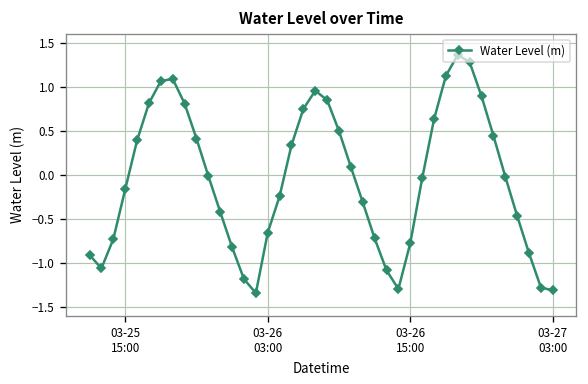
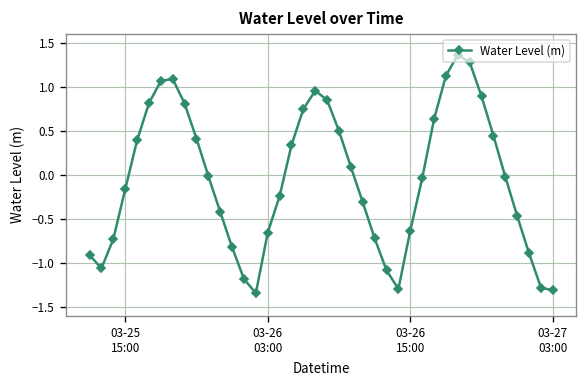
  {
    "03-25 15:00": -0.2,
    "03-26 03:00": -0.7,
-   "03-26 15:00": -0.8,
+   "03-26 15:00": -0.6,
    "03-27 03:00": -1.3
  }
